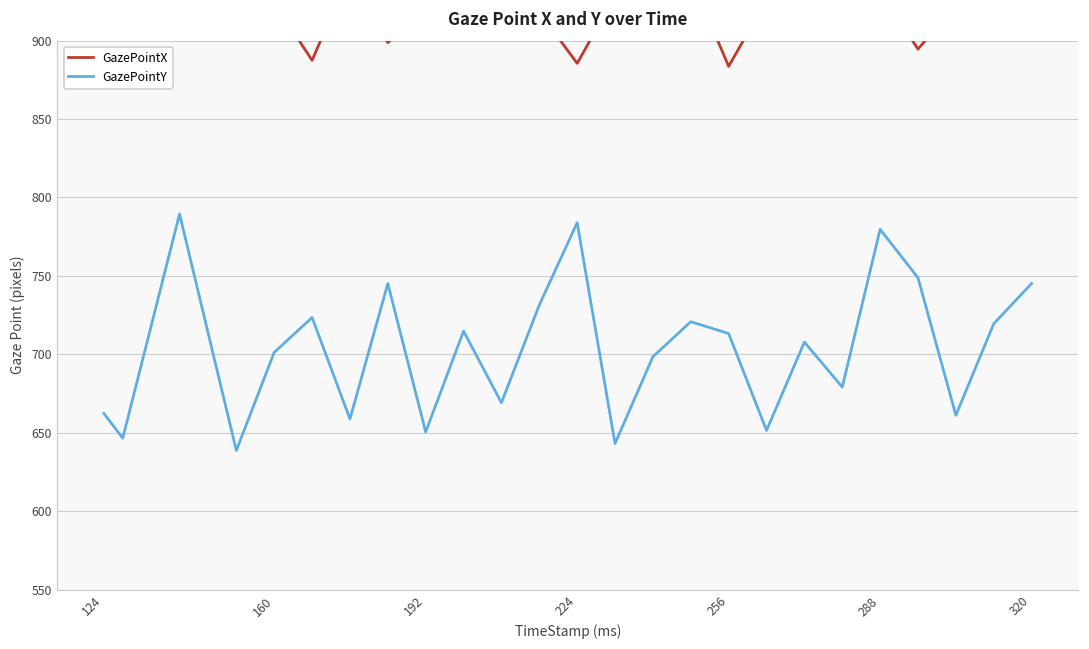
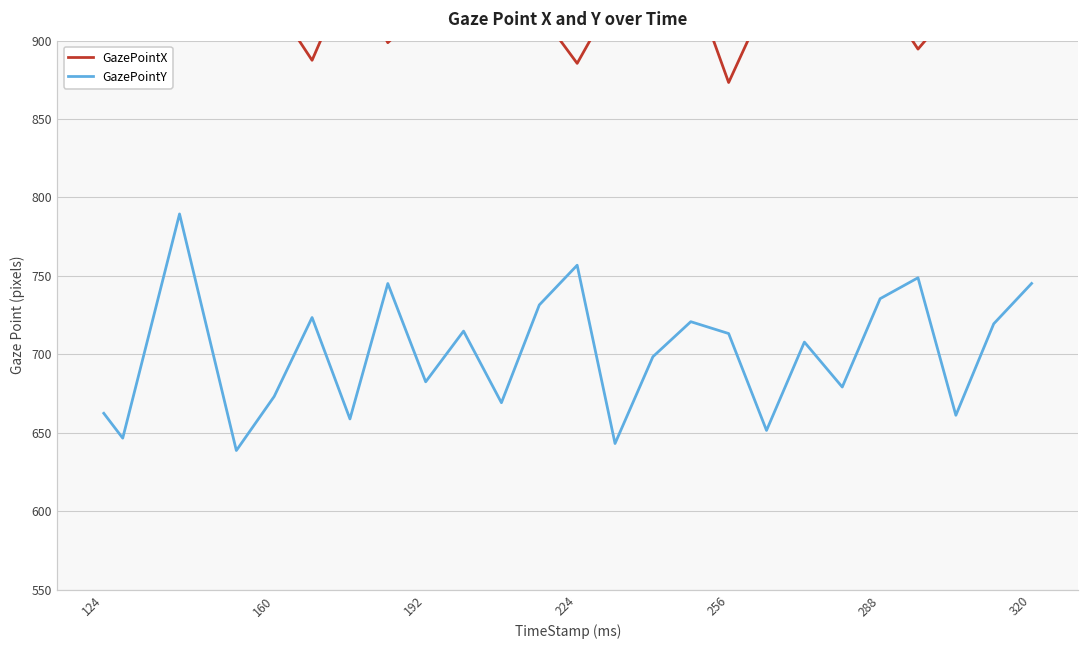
  {
    "GazePointX": {
      "224": 885,
-     "256": 884
+     "256": 873
    },
    "GazePointY": {
      "124": 662,
-     "160": 701,
-     "192": 651,
-     "224": 784,
+     "160": 673,
+     "192": 682,
+     "224": 757,
      "256": 713,
-     "288": 780,
+     "288": 735,
      "320": 745
    }
  }
